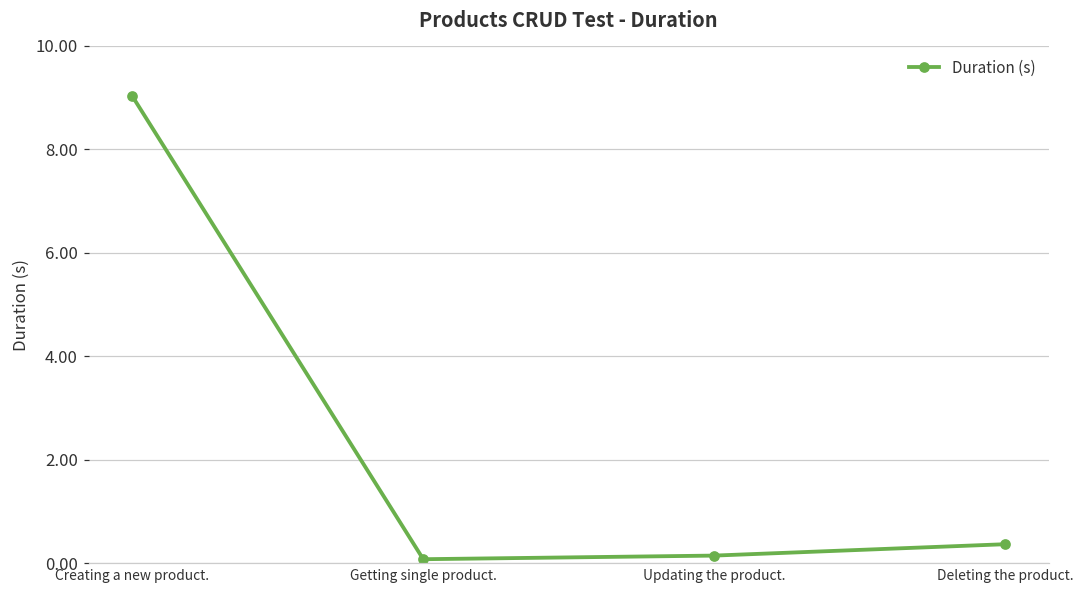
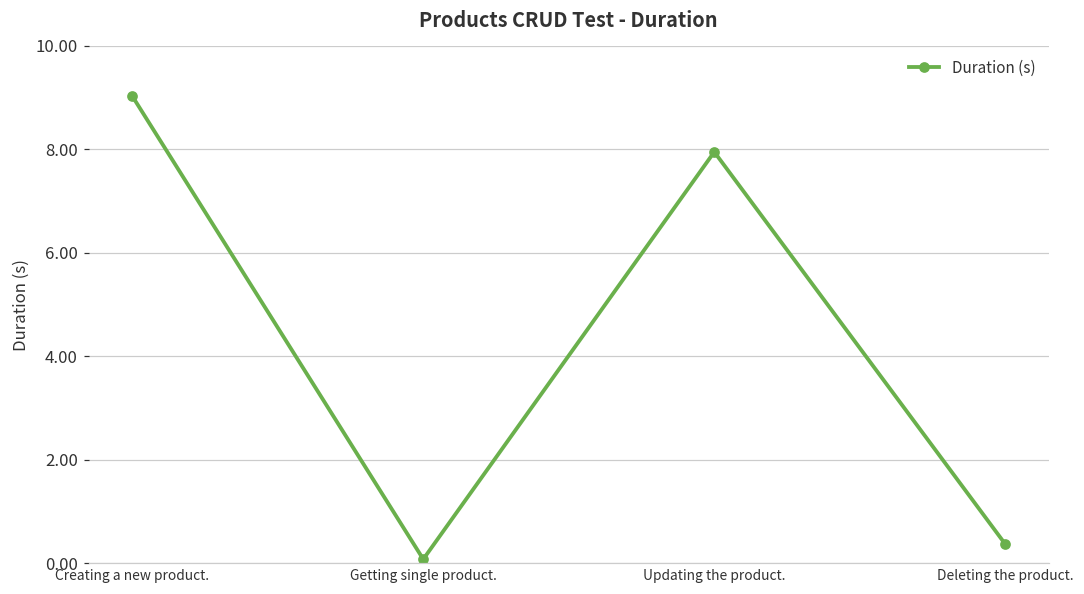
  {
    "Creating a new product.": 9.0,
    "Getting single product.": 0.1,
-   "Updating the product.": 0.2,
+   "Updating the product.": 8.0,
    "Deleting the product.": 0.4
  }
